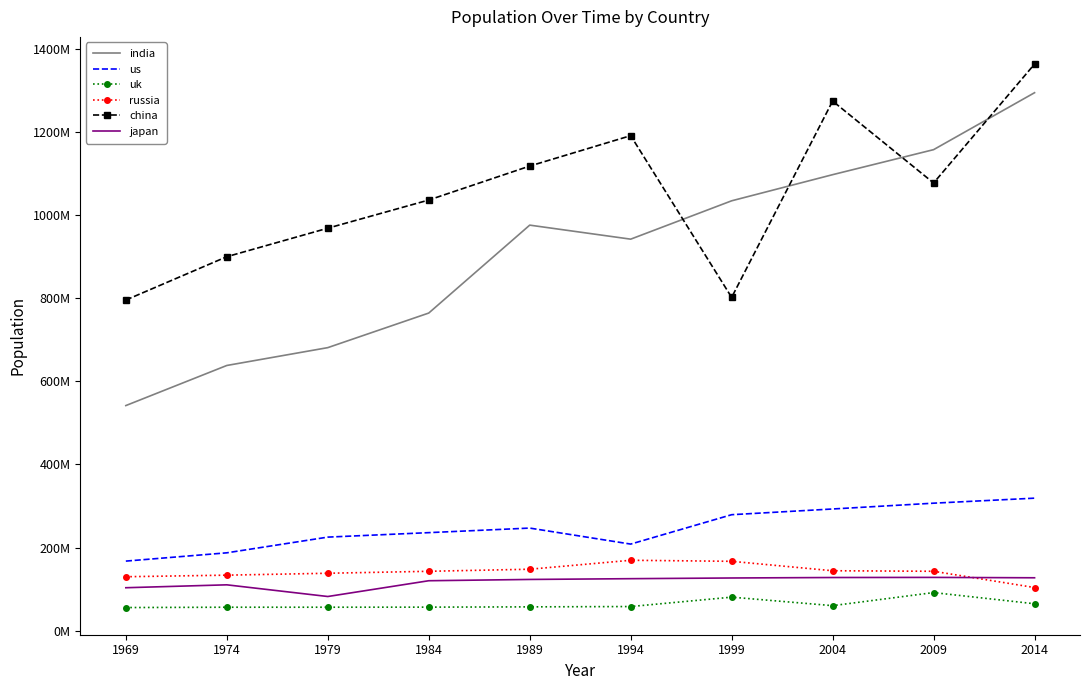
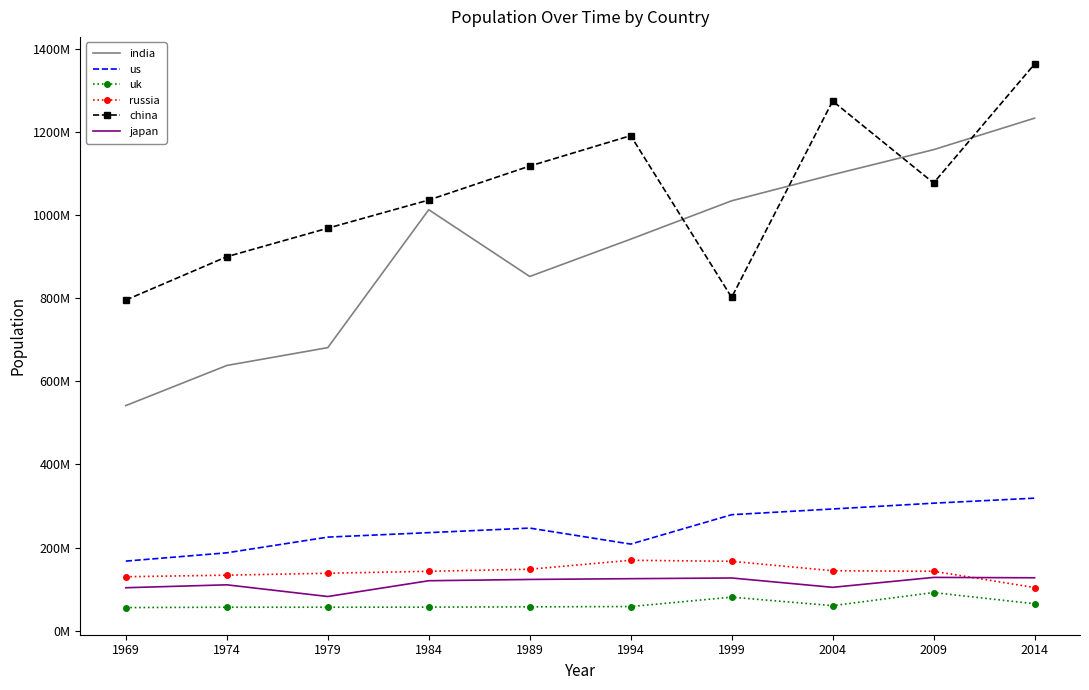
  {
    "india": {
      "1969": 540000000,
      "1974": 640000000,
      "1979": 680000000,
-     "1984": 760000000,
-     "1989": 980000000,
+     "1984": 1010000000,
+     "1989": 850000000,
      "1994": 940000000,
      "1999": 1030000000,
      "2004": 1100000000,
      "2009": 1160000000,
-     "2014": 1300000000
+     "2014": 1230000000
    },
    "us": {
      "1969": 170000000,
      "1974": 190000000,
      "1979": 230000000,
      "1984": 240000000,
      "1989": 250000000,
      "1994": 210000000,
      "1999": 280000000,
      "2004": 290000000,
      "2009": 310000000,
      "2014": 320000000
    },
    "uk": {
      "1969": 60000000,
      "1974": 60000000,
      "1979": 60000000,
      "1984": 60000000,
      "1989": 60000000,
      "1994": 60000000,
      "1999": 80000000,
      "2004": 60000000,
      "2009": 90000000,
      "2014": 60000000
    },
    "russia": {
      "1969": 130000000,
      "1974": 130000000,
      "1979": 140000000,
      "1984": 140000000,
      "1989": 150000000,
      "1994": 170000000,
      "1999": 170000000,
      "2004": 140000000,
      "2009": 140000000,
      "2014": 100000000
    },
    "china": {
      "1969": 800000000,
      "1974": 900000000,
      "1979": 970000000,
      "1984": 1040000000,
      "1989": 1120000000,
      "1994": 1190000000,
      "1999": 800000000,
      "2004": 1280000000,
      "2009": 1080000000,
      "2014": 1360000000
    },
    "japan": {
      "1969": 100000000,
      "1974": 110000000,
      "1979": 80000000,
      "1984": 120000000,
      "1989": 120000000,
      "1994": 120000000,
      "1999": 130000000,
-     "2004": 130000000,
+     "2004": 100000000,
      "2009": 130000000,
      "2014": 130000000
    }
  }
